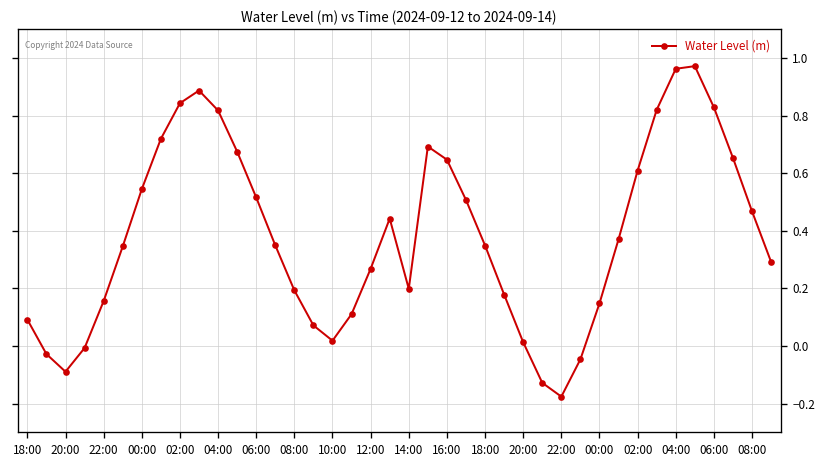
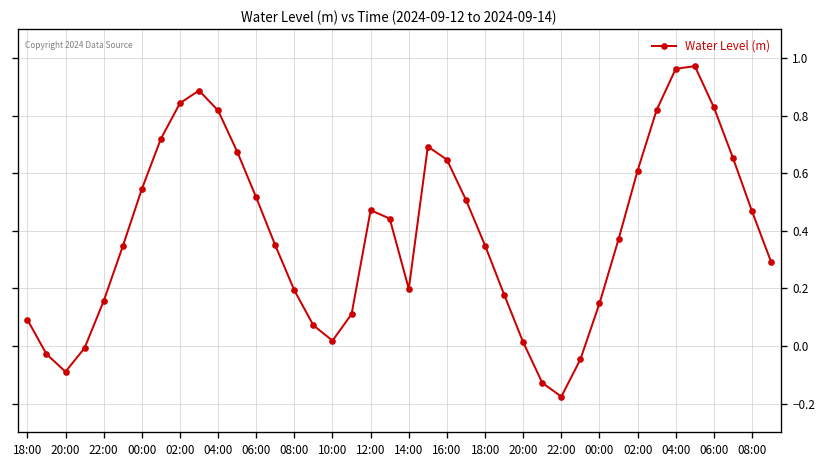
  {
    "10:00": 0.02,
-   "12:00": 0.27,
+   "12:00": 0.47,
    "14:00": 0.20,
    "16:00": 0.65
  }
